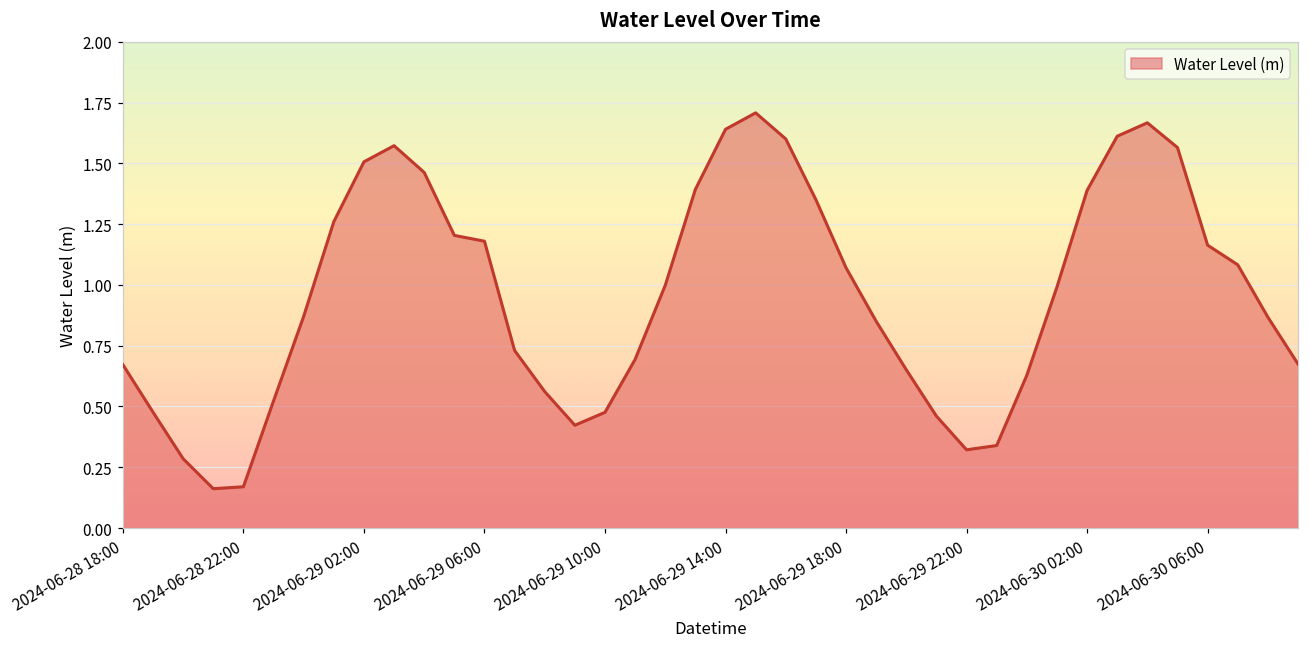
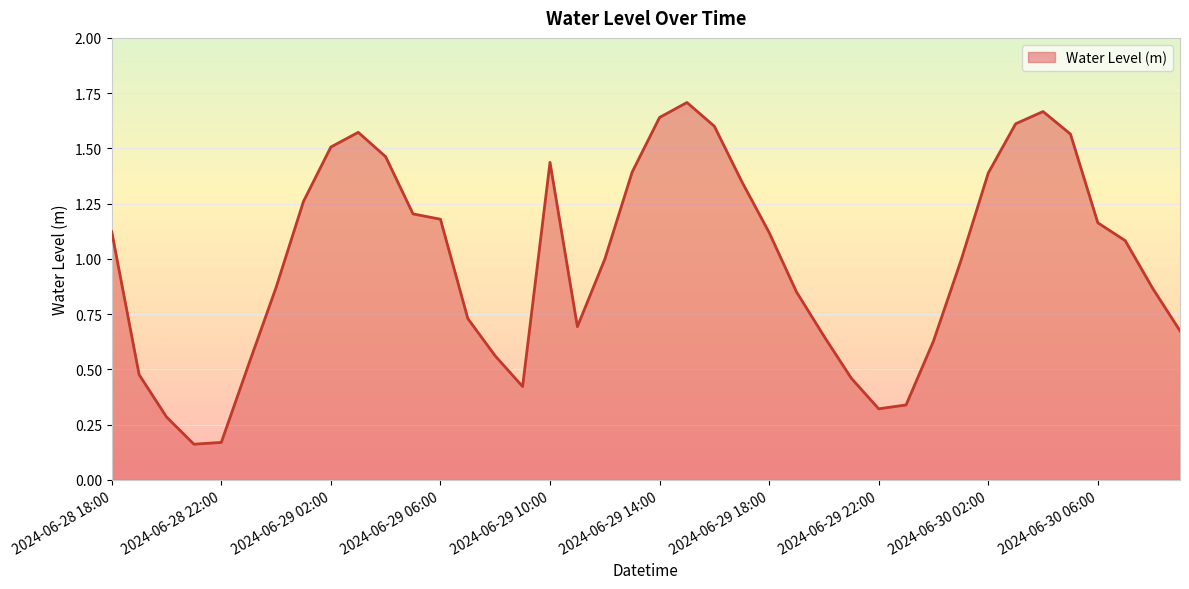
  {
-   "2024-06-28 18:00": 0.67,
+   "2024-06-28 18:00": 1.12,
    "2024-06-28 22:00": 0.17,
    "2024-06-29 02:00": 1.51,
    "2024-06-29 06:00": 1.18,
-   "2024-06-29 10:00": 0.48,
+   "2024-06-29 10:00": 1.44,
    "2024-06-29 14:00": 1.64,
-   "2024-06-29 18:00": 1.07,
+   "2024-06-29 18:00": 1.12,
    "2024-06-29 22:00": 0.32,
    "2024-06-30 02:00": 1.39,
    "2024-06-30 06:00": 1.16
  }
